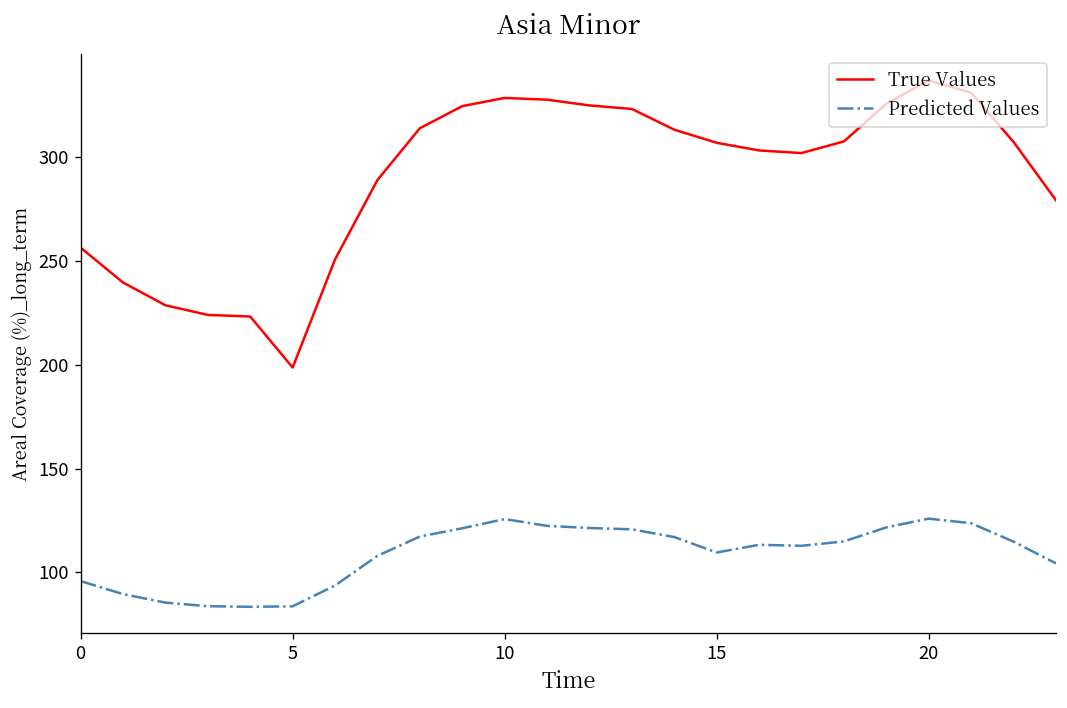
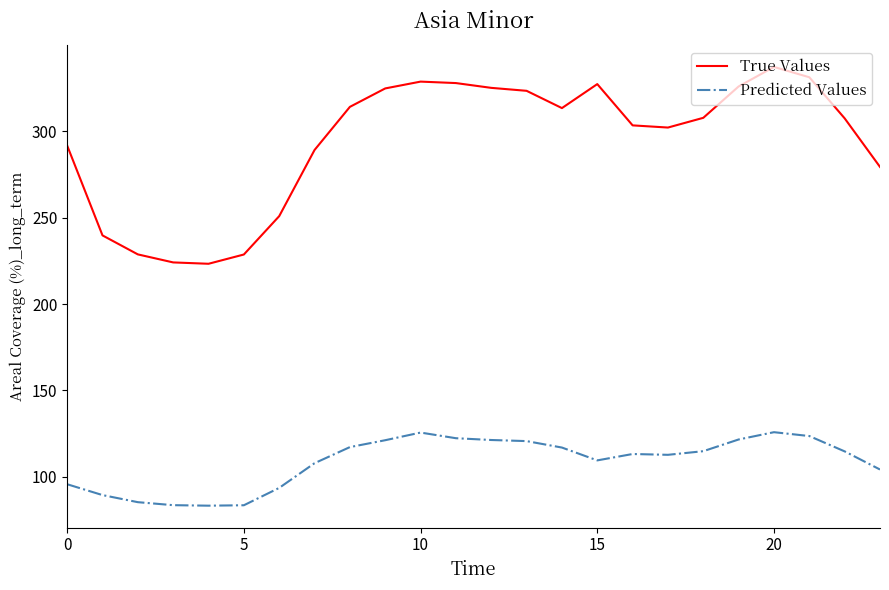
  {
    "True Values": {
-     "0": 257,
-     "5": 199,
+     "0": 292,
+     "5": 229,
      "10": 329,
-     "15": 307
+     "15": 327
    },
    "Predicted Values": {
      "0": 96,
      "5": 84,
      "10": 126,
      "15": 110,
      "20": 126
    }
  }
